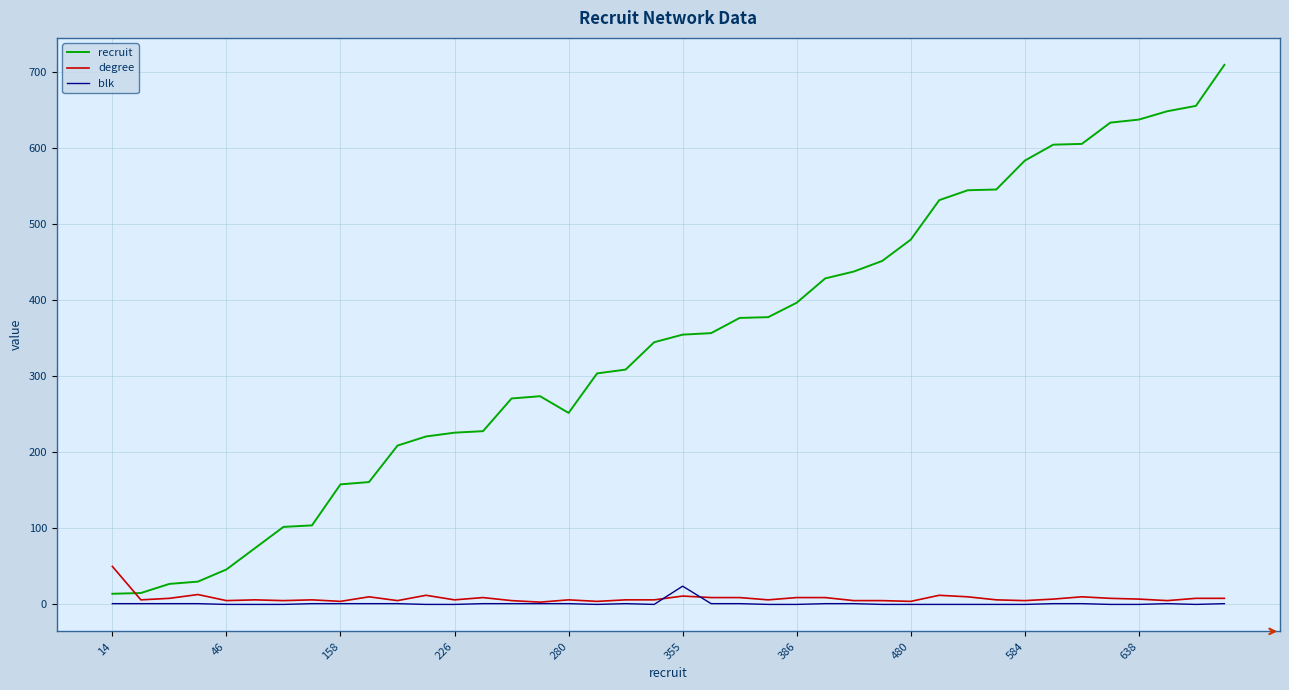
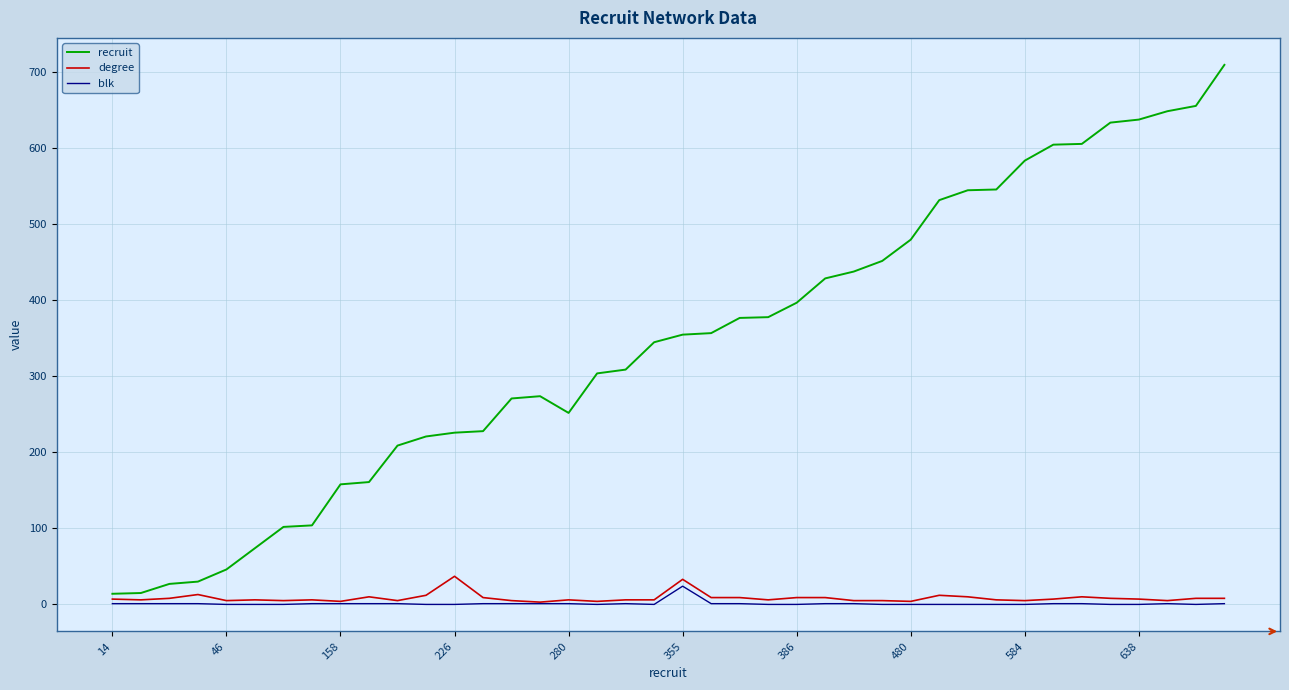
  {
    "recruit": {
      "14": 10,
      "46": 50,
      "158": 160,
      "226": 230,
      "280": 250,
      "355": 360,
      "386": 400,
      "480": 480,
      "584": 580,
      "638": 640
    },
    "degree": {
-     "14": 50,
+     "14": 10,
      "46": 10,
-     "226": 10,
+     "226": 40,
      "280": 10,
-     "355": 10,
+     "355": 30,
      "386": 10,
      "480": 0,
      "584": 10,
      "638": 10
    },
    "blk": {
      "14": 0,
      "46": 0,
      "226": 0,
      "280": 0,
      "355": 20,
      "386": 0,
      "480": 0,
      "584": 0,
      "638": 0
    }
  }
